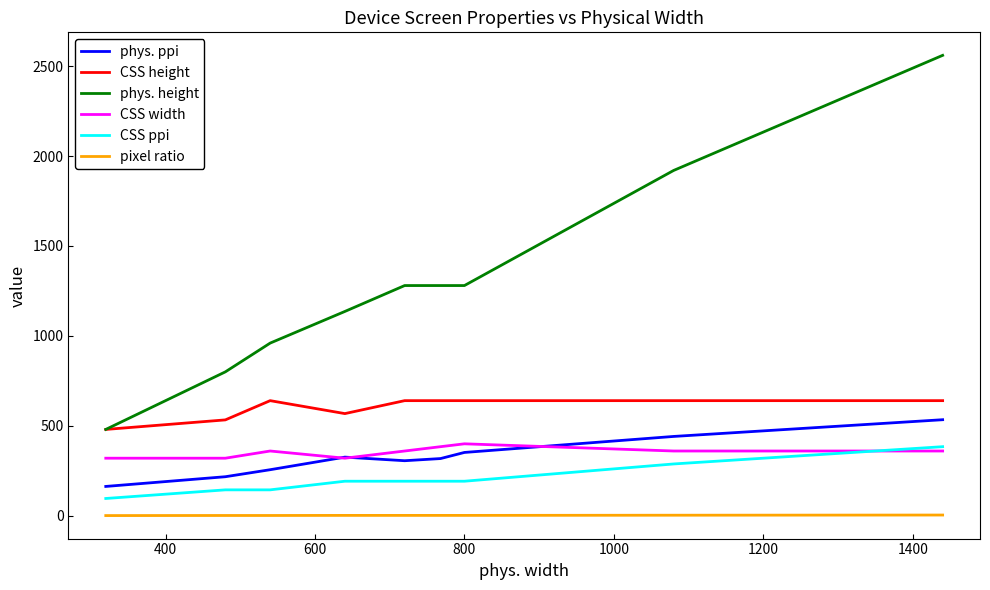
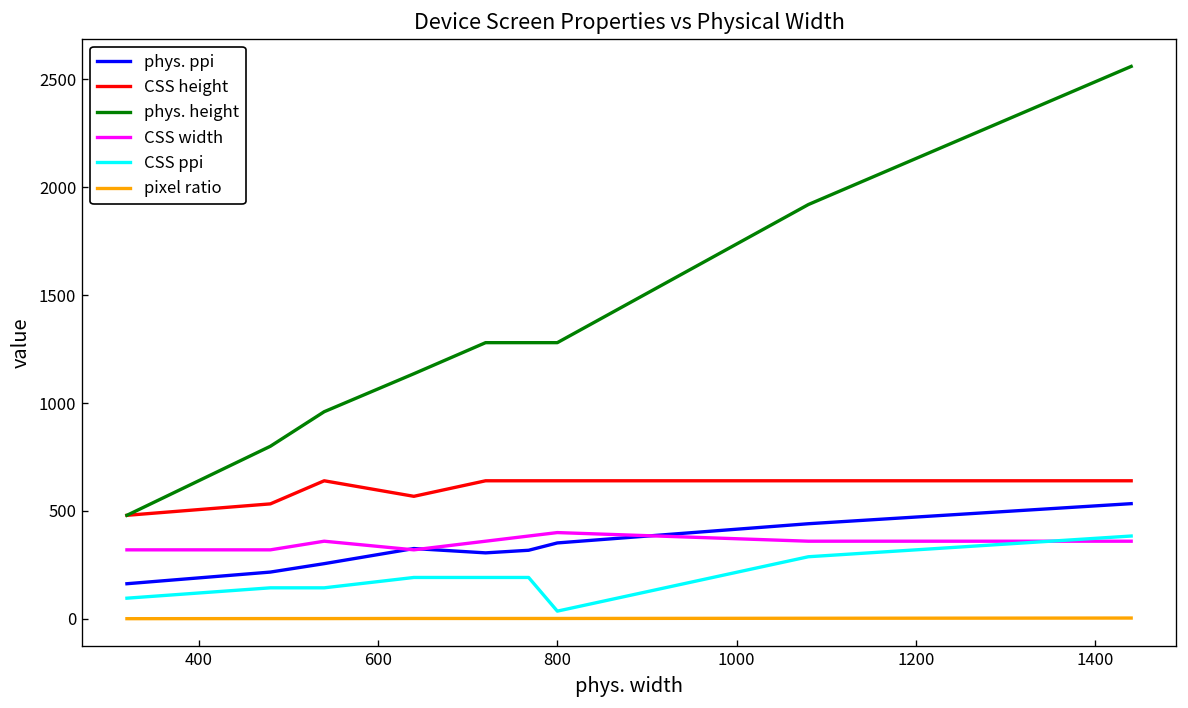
  {
    "phys. ppi": {
      "800": 350
    },
    "CSS height": {
      "800": 640
    },
    "phys. height": {
      "800": 1280
    },
    "CSS width": {
      "800": 400
    },
    "CSS ppi": {
-     "800": 190
+     "800": 40
    },
    "pixel ratio": {
      "800": 0
    }
  }
